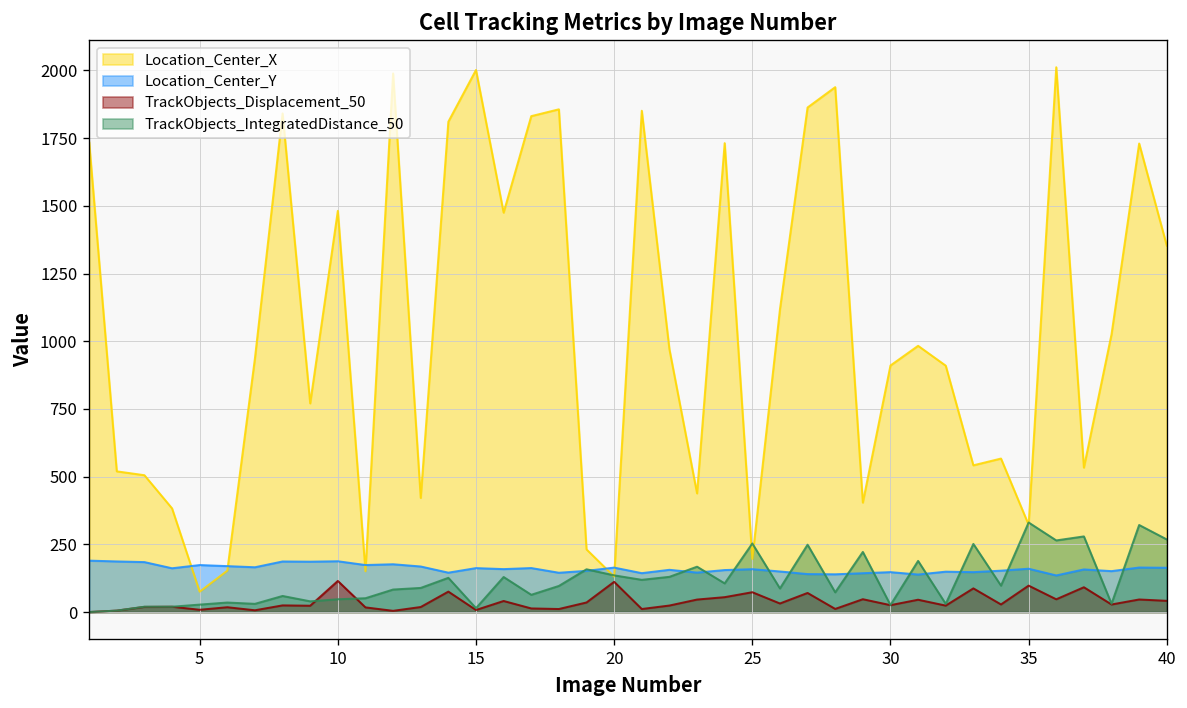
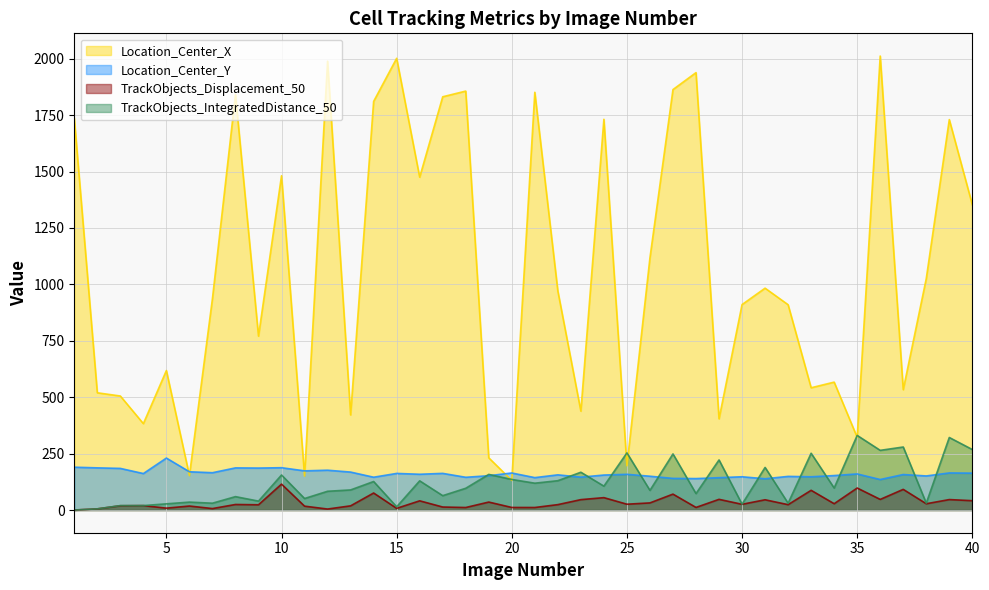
  {
    "Location_Center_X": {
-     "5": 80,
+     "5": 620,
      "10": 1480,
      "15": 2000,
      "25": 200,
      "30": 910,
      "40": 1350
    },
    "Location_Center_Y": {
-     "5": 170,
+     "5": 230,
      "10": 190,
      "15": 160,
      "20": 160,
      "25": 160,
      "30": 150,
      "35": 160,
      "40": 160
    },
    "TrackObjects_Displacement_50": {
      "5": 10,
      "10": 110,
-     "20": 110,
-     "25": 70,
+     "20": 10,
+     "25": 30,
      "35": 100,
      "40": 40
    },
    "TrackObjects_IntegratedDistance_50": {
      "5": 30,
-     "10": 50,
+     "10": 160,
      "25": 250,
      "40": 270
    }
  }
